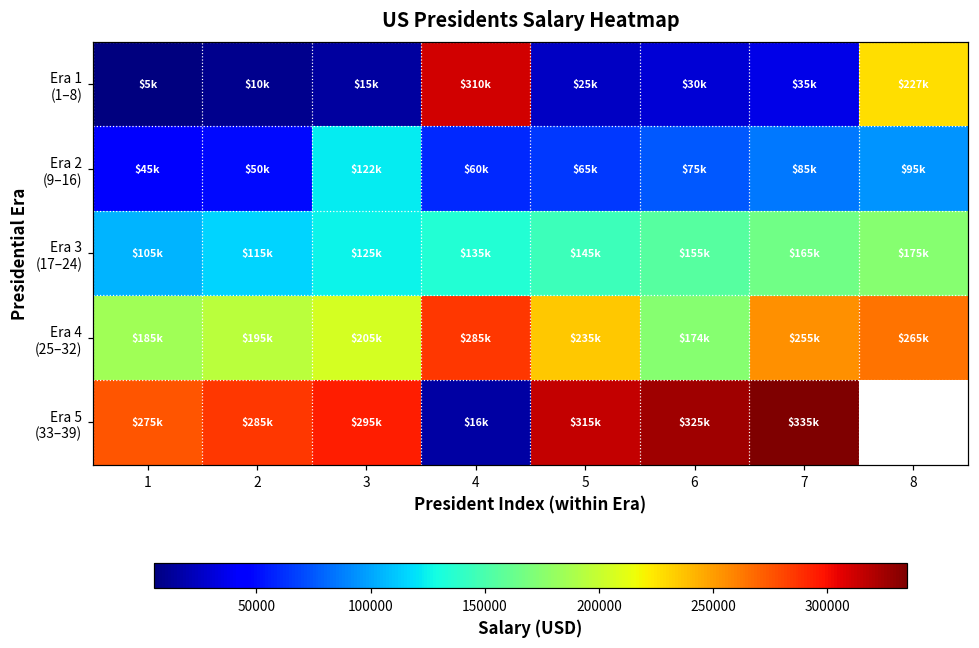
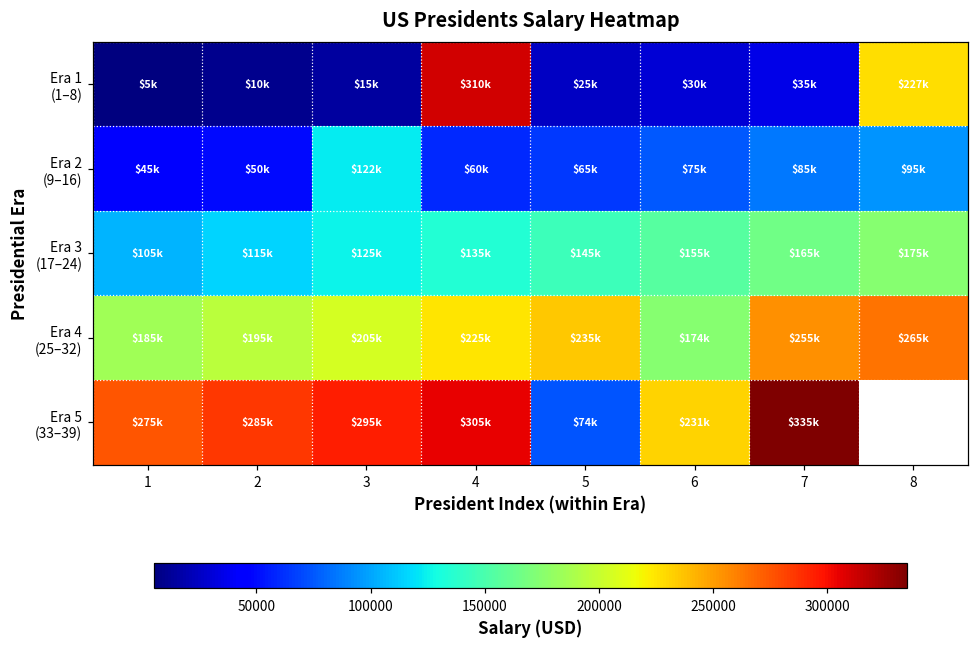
  {
    "Era 1 (1–8)": {
      "1": "$5k",
      "2": "$10k",
      "3": "$15k",
      "4": "$310k",
      "5": "$25k",
      "6": "$30k",
      "7": "$35k",
      "8": "$227k"
    },
    "Era 2 (9–16)": {
      "1": "$45k",
      "2": "$50k",
      "3": "$122k",
      "4": "$60k",
      "5": "$65k",
      "6": "$75k",
      "7": "$85k",
      "8": "$95k"
    },
    "Era 3 (17–24)": {
      "1": "$105k",
      "2": "$115k",
      "3": "$125k",
      "4": "$135k",
      "5": "$145k",
      "6": "$155k",
      "7": "$165k",
      "8": "$175k"
    },
    "Era 4 (25–32)": {
      "1": "$185k",
      "2": "$195k",
      "3": "$205k",
-     "4": "$285k",
+     "4": "$225k",
      "5": "$235k",
      "6": "$174k",
      "7": "$255k",
      "8": "$265k"
    },
    "Era 5 (33–39)": {
      "1": "$275k",
      "2": "$285k",
      "3": "$295k",
-     "4": "$16k",
-     "5": "$315k",
-     "6": "$325k",
+     "4": "$305k",
+     "5": "$74k",
+     "6": "$231k",
      "7": "$335k"
    }
  }
